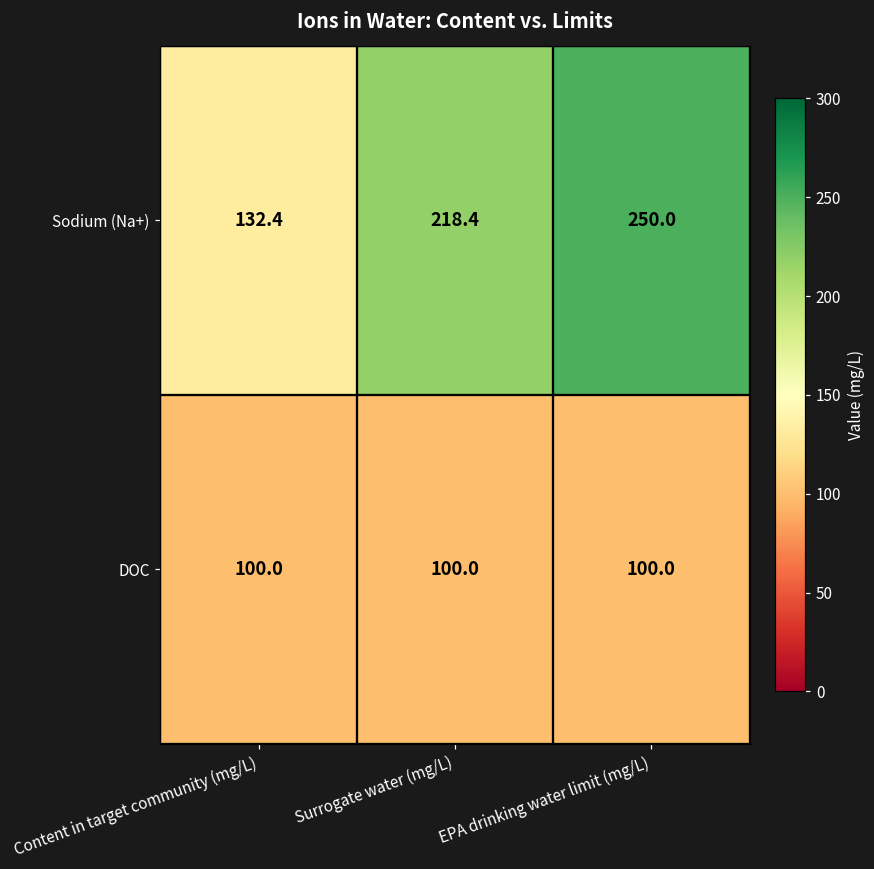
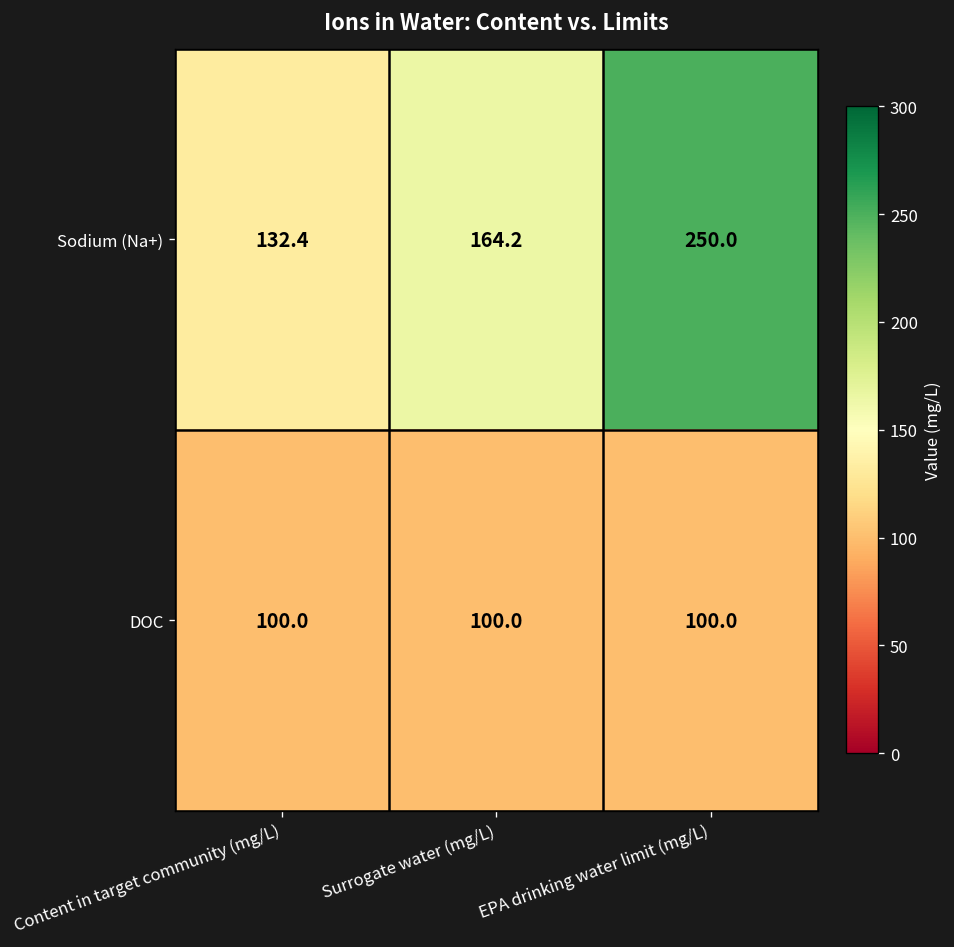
  {
    "Sodium (Na+)": {
      "Content in target community (mg/L)": 132.4,
-     "Surrogate water (mg/L)": 218.4,
+     "Surrogate water (mg/L)": 164.2,
      "EPA drinking water limit (mg/L)": 250.0
    },
    "DOC": {
      "Content in target community (mg/L)": 100.0,
      "Surrogate water (mg/L)": 100.0,
      "EPA drinking water limit (mg/L)": 100.0
    }
  }
